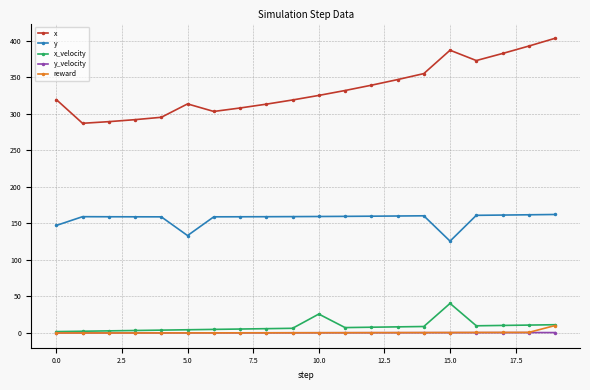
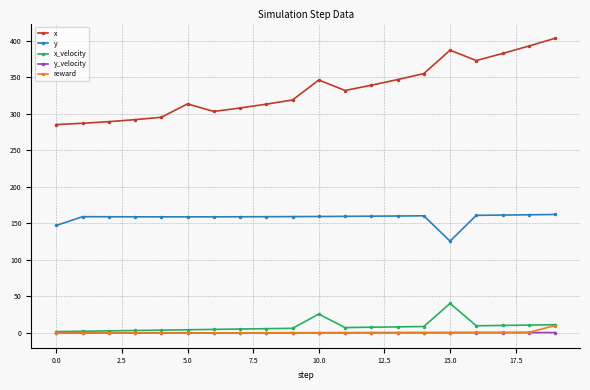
  {
    "x": {
-     "0.0": 320,
+     "0.0": 290,
      "5.0": 310,
-     "10.0": 320,
+     "10.0": 350,
      "15.0": 390
    },
    "y": {
      "0.0": 150,
-     "5.0": 130,
+     "5.0": 160,
      "10.0": 160,
      "15.0": 130
    },
    "x_velocity": {
      "5.0": 0,
      "10.0": 30,
      "15.0": 40
    }
  }
